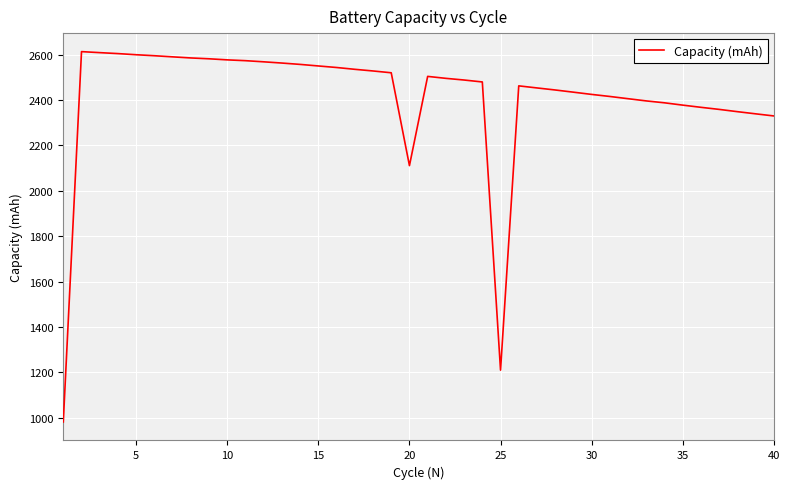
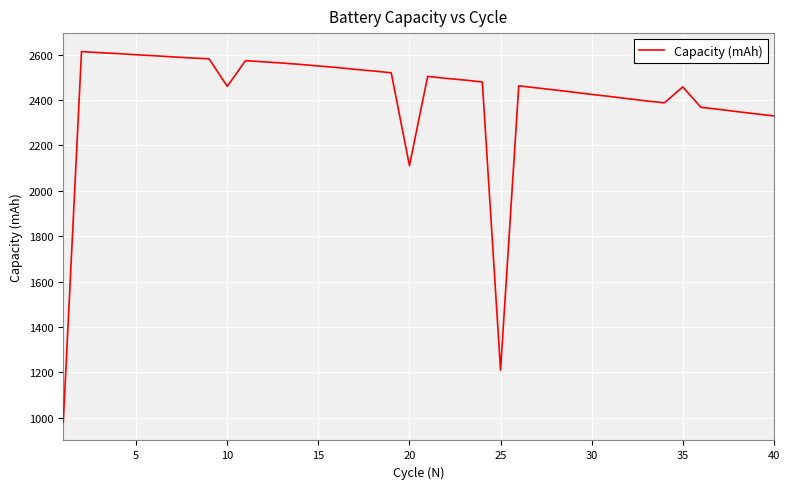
  {
    "5": 2600,
-   "10": 2580,
+   "10": 2460,
    "15": 2550,
    "20": 2110,
    "25": 1210,
    "30": 2420,
-   "35": 2380,
+   "35": 2460,
    "40": 2330
  }
